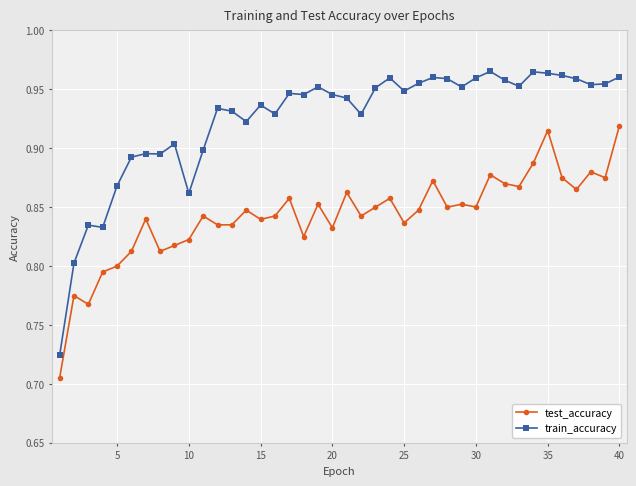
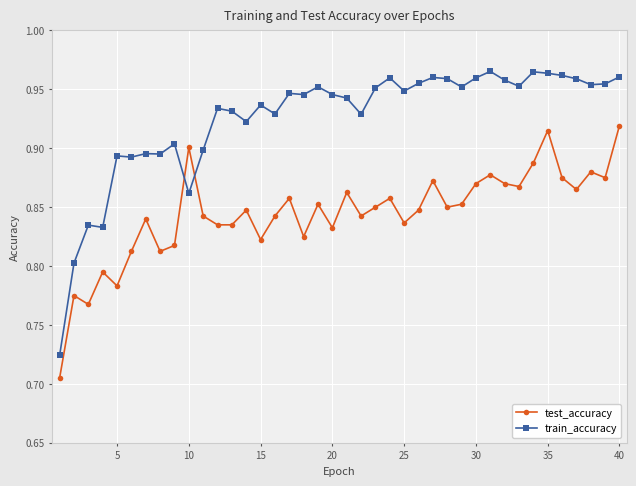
  {
    "test_accuracy": {
-     "5": 0.800,
-     "10": 0.822,
-     "15": 0.840,
+     "5": 0.783,
+     "10": 0.901,
+     "15": 0.823,
      "20": 0.832,
      "25": 0.837,
-     "30": 0.850,
+     "30": 0.870,
      "35": 0.915,
      "40": 0.919
    },
    "train_accuracy": {
-     "5": 0.868,
+     "5": 0.894,
      "10": 0.862,
      "15": 0.937,
      "20": 0.946,
      "25": 0.949,
      "30": 0.960,
      "35": 0.964,
      "40": 0.961
    }
  }
